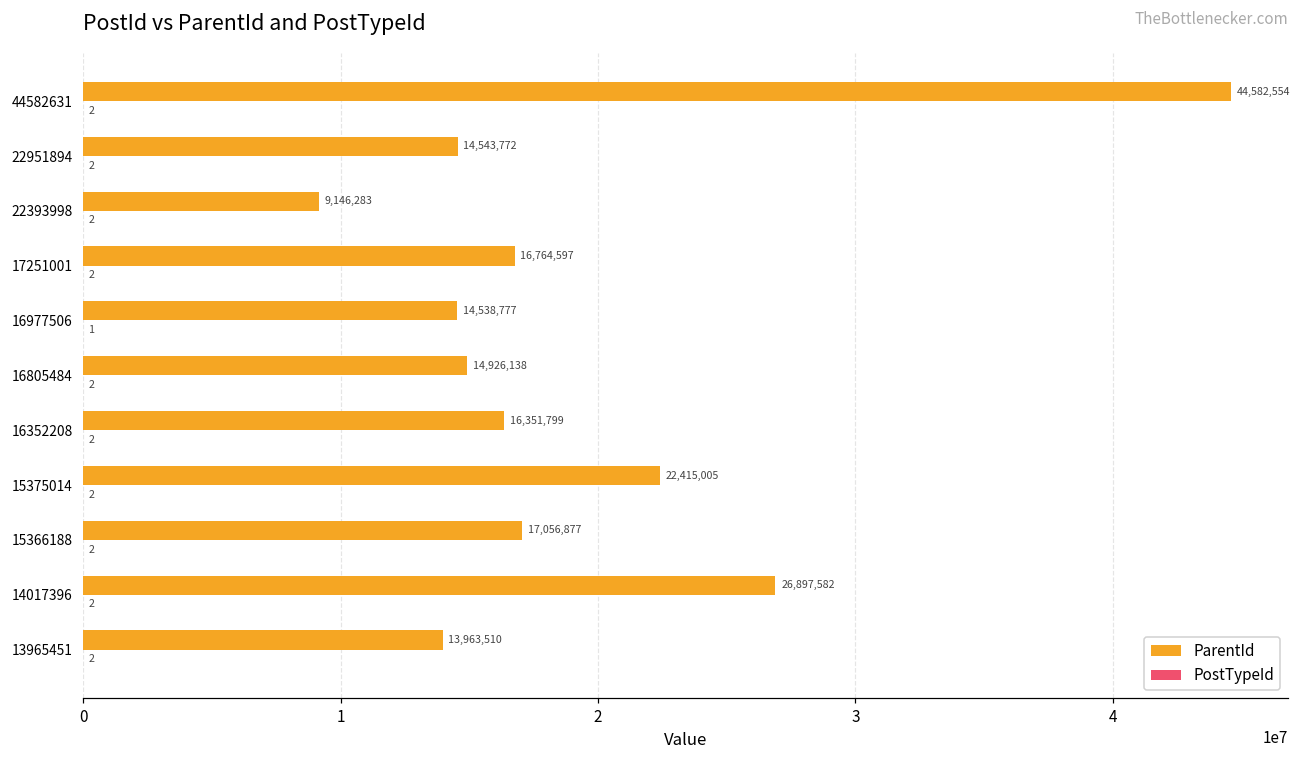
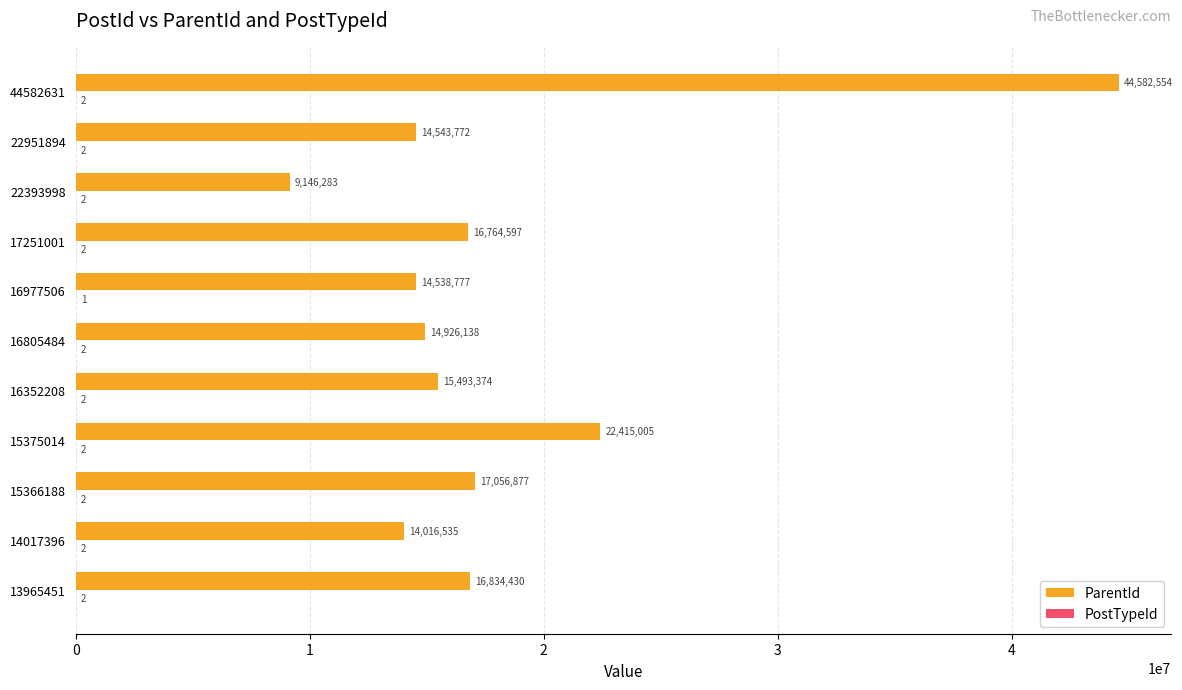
  {
    "ParentId": {
      "44582631": "44,582,554",
      "22951894": "14,543,772",
      "22393998": "9,146,283",
      "17251001": "16,764,597",
      "16977506": "14,538,777",
      "16805484": "14,926,138",
-     "16352208": "16,351,799",
+     "16352208": "15,493,374",
      "15375014": "22,415,005",
      "15366188": "17,056,877",
-     "14017396": "26,897,582",
-     "13965451": "13,963,510"
+     "14017396": "14,016,535",
+     "13965451": "16,834,430"
    },
    "PostTypeId": {
      "44582631": "2",
      "22951894": "2",
      "22393998": "2",
      "17251001": "2",
      "16977506": "1",
      "16805484": "2",
      "16352208": "2",
      "15375014": "2",
      "15366188": "2",
      "14017396": "2",
      "13965451": "2"
    }
  }
